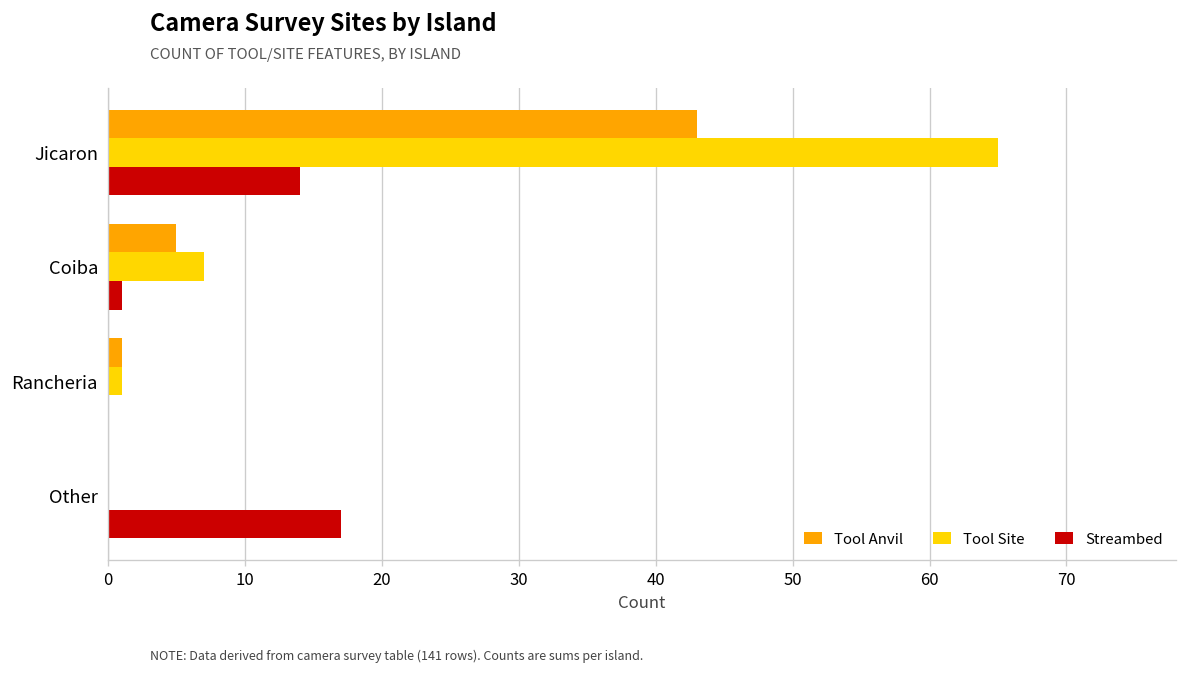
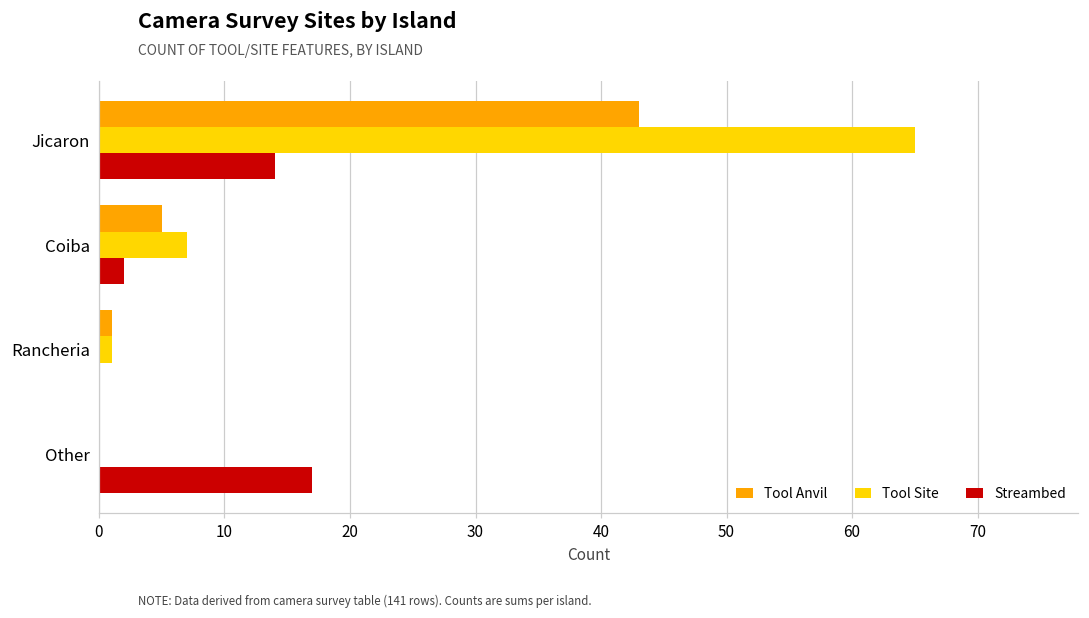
  {
    "Streambed": {
      "Jicaron": 14,
-     "Coiba": 1,
+     "Coiba": 2,
      "Rancheria": 0,
      "Other": 17
    }
  }
